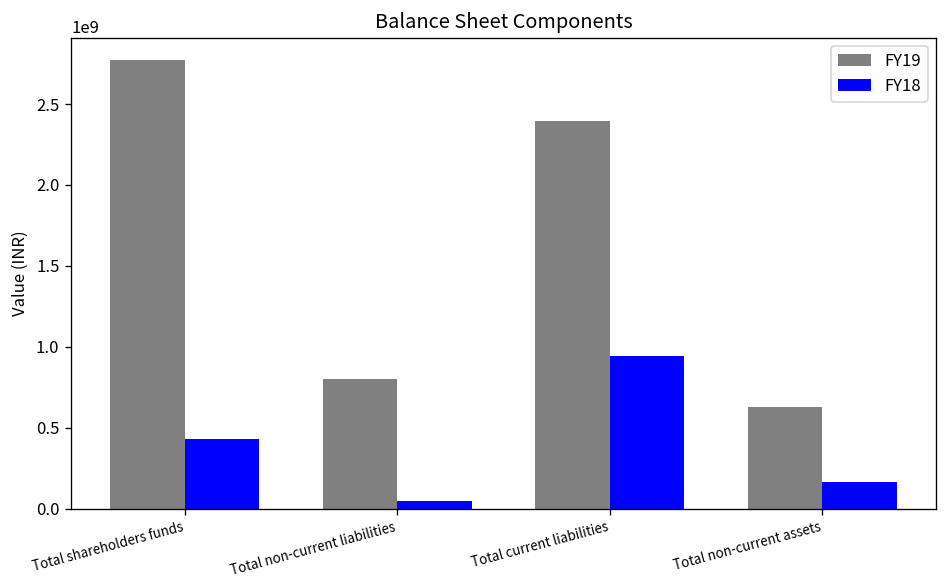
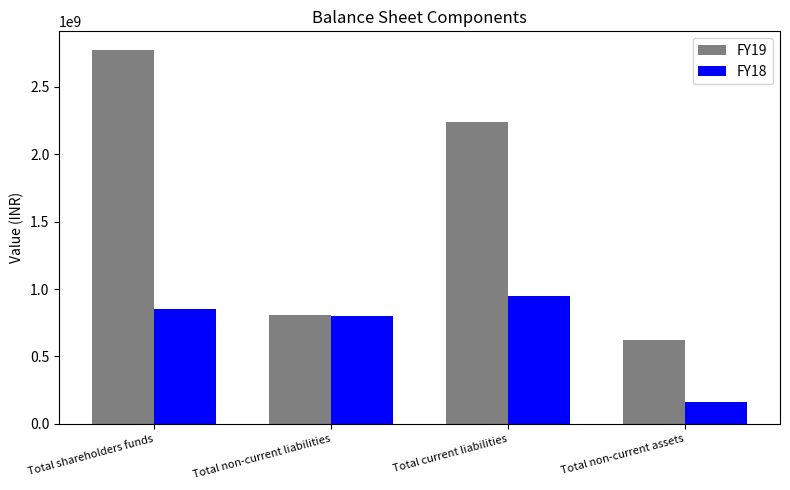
  {
    "FY19": {
      "Total shareholders funds": 2770000000,
      "Total non-current liabilities": 800000000,
-     "Total current liabilities": 2390000000,
+     "Total current liabilities": 2240000000,
      "Total non-current assets": 630000000
    },
    "FY18": {
-     "Total shareholders funds": 430000000,
-     "Total non-current liabilities": 50000000,
+     "Total shareholders funds": 850000000,
+     "Total non-current liabilities": 800000000,
      "Total current liabilities": 940000000,
      "Total non-current assets": 160000000
    }
  }
